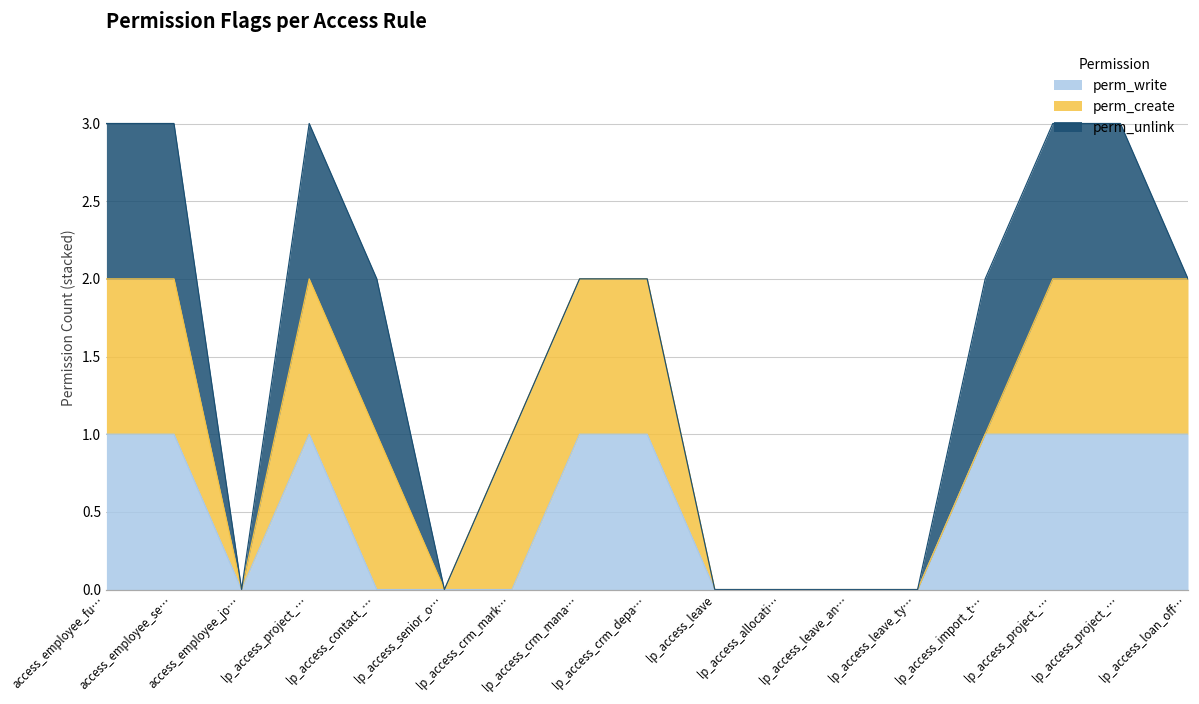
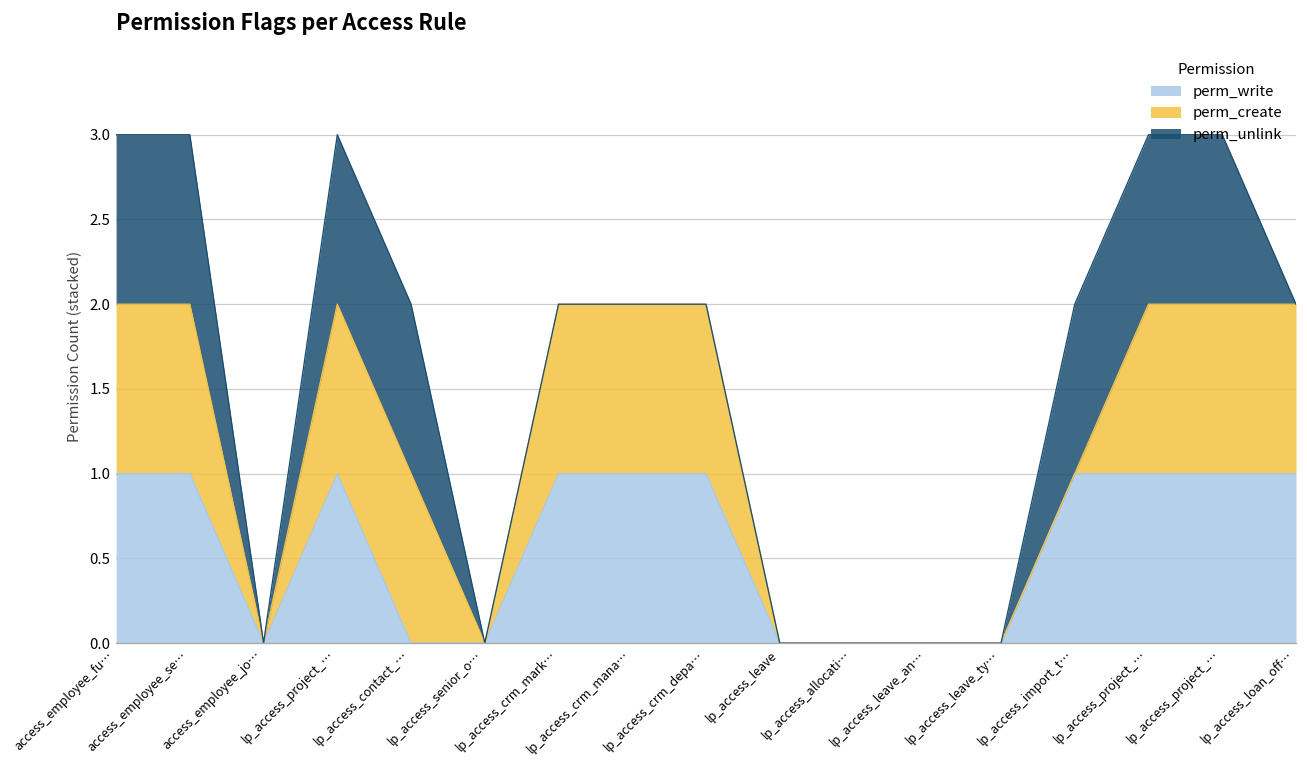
  {
    "perm_write": {
      "access_employee_fu…": 1,
      "access_employee_se…": 1,
      "lp_access_contact_…": 0,
-     "lp_access_crm_mark…": 0,
+     "lp_access_crm_mark…": 1,
      "lp_access_crm_mana…": 1,
      "lp_access_crm_depa…": 1,
      "lp_access_loan_off…": 1
    },
    "perm_create": {
      "access_employee_fu…": 1,
      "access_employee_se…": 1,
      "lp_access_contact_…": 1
    },
    "perm_unlink": {
      "access_employee_fu…": 1,
      "access_employee_se…": 1,
      "lp_access_contact_…": 1,
      "lp_access_import_t…": 1
    }
  }
